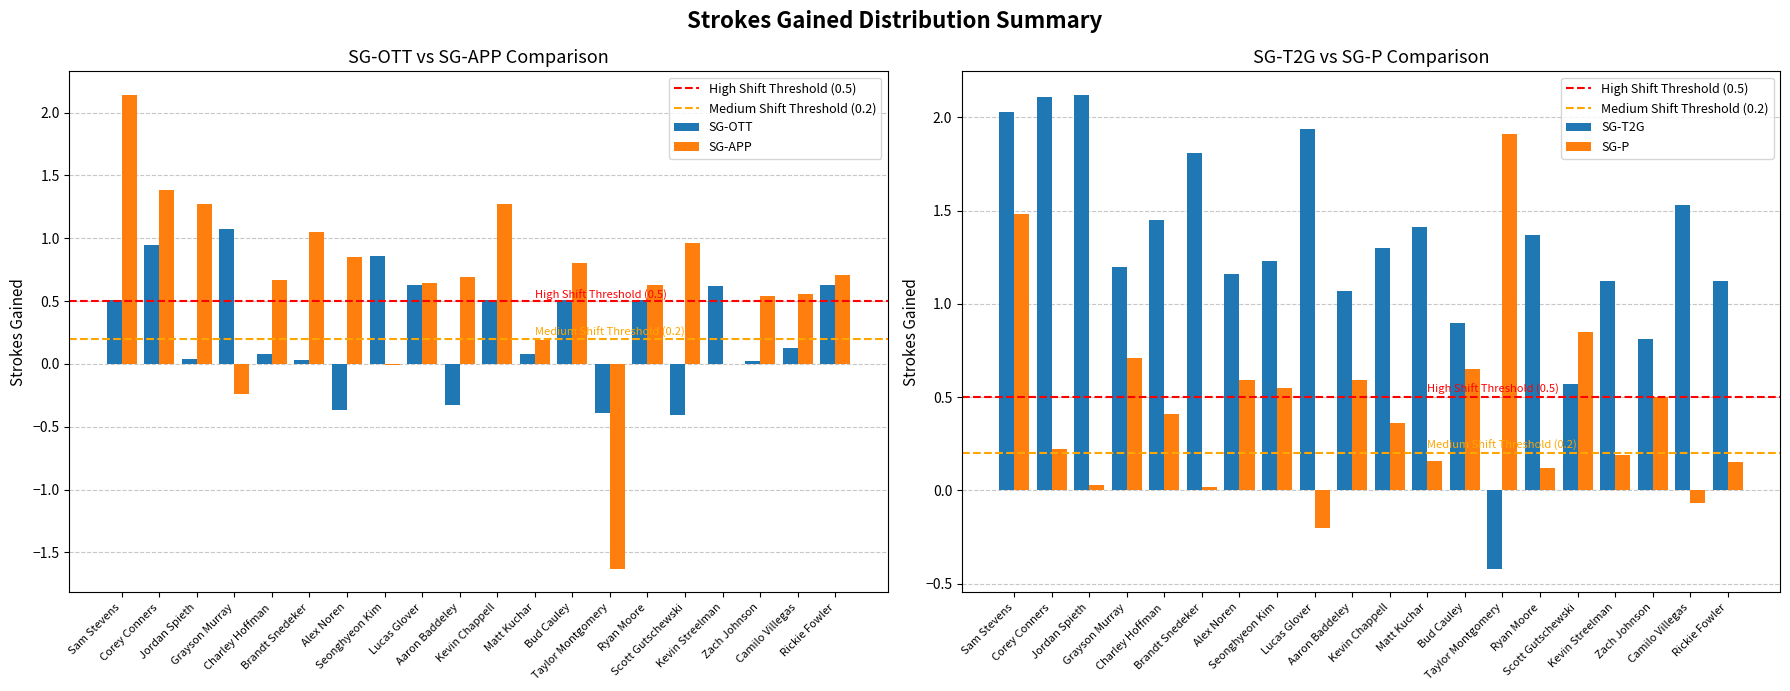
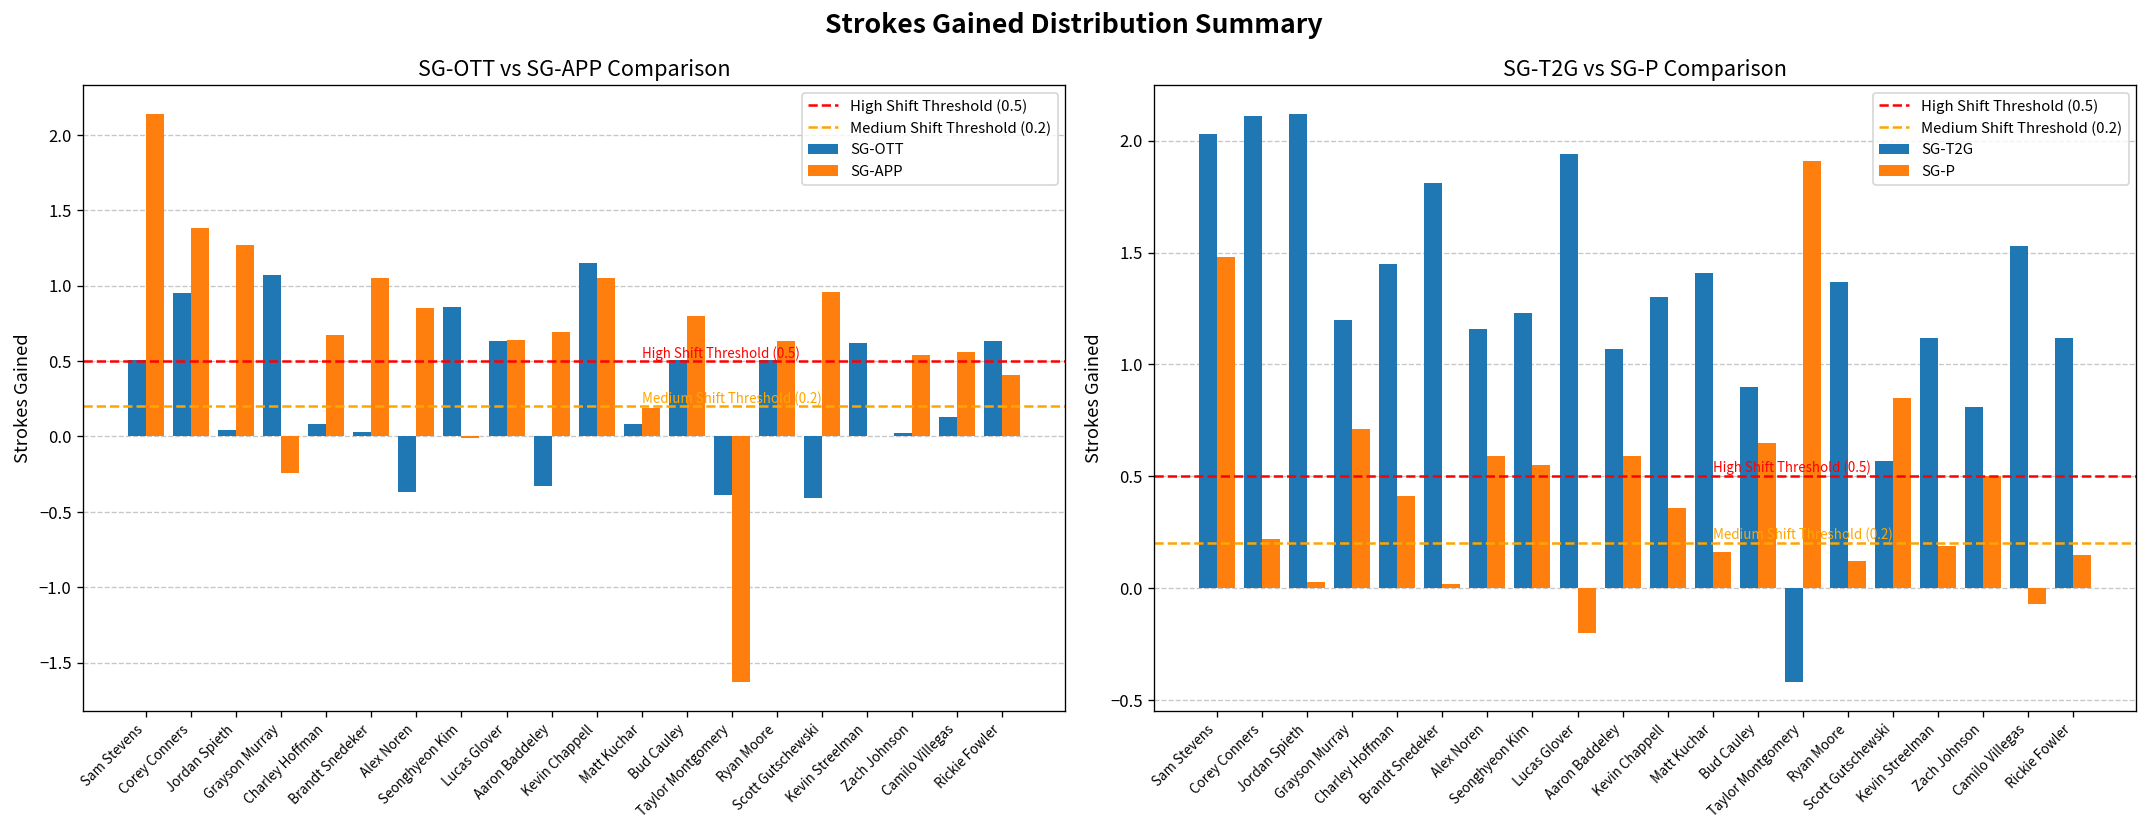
  {
    "SG-OTT vs SG-APP Comparison": {
      "SG-OTT": {
        "Sam Stevens": "0.51",
        "Corey Conners": "0.95",
        "Jordan Spieth": "0.04",
        "Grayson Murray": "1.07",
        "Charley Hoffman": "0.08",
        "Brandt Snedeker": "0.03",
        "Alex Noren": "-0.37",
        "Seonghyeon Kim": "0.86",
        "Lucas Glover": "0.63",
        "Aaron Baddeley": "-0.33",
-       "Kevin Chappell": "0.51",
+       "Kevin Chappell": "1.15",
        "Matt Kuchar": "0.08",
        "Taylor Montgomery": "-0.39",
        "Scott Gutschewski": "-0.41",
        "Kevin Streelman": "0.62",
        "Zach Johnson": "0.02",
        "Camilo Villegas": "0.13",
        "Rickie Fowler": "0.63"
      },
      "SG-APP": {
        "Sam Stevens": "2.14",
        "Corey Conners": "1.38",
        "Jordan Spieth": "1.27",
        "Grayson Murray": "-0.24",
        "Charley Hoffman": "0.67",
        "Brandt Snedeker": "1.05",
        "Alex Noren": "0.85",
        "Lucas Glover": "0.64",
        "Aaron Baddeley": "0.69",
-       "Kevin Chappell": "1.27",
+       "Kevin Chappell": "1.05",
        "Bud Cauley": "0.80",
        "Taylor Montgomery": "-1.63",
        "Ryan Moore": "0.63",
        "Scott Gutschewski": "0.96",
        "Kevin Streelman": "0.00",
        "Zach Johnson": "0.54",
        "Camilo Villegas": "0.56",
-       "Rickie Fowler": "0.71"
+       "Rickie Fowler": "0.41"
      }
    },
    "SG-T2G vs SG-P Comparison": {
      "SG-T2G": {
        "Sam Stevens": "2.03",
        "Corey Conners": "2.11",
        "Jordan Spieth": "2.12",
        "Grayson Murray": "1.20",
        "Charley Hoffman": "1.45",
        "Brandt Snedeker": "1.81",
        "Alex Noren": "1.16",
        "Seonghyeon Kim": "1.23",
        "Lucas Glover": "1.94",
        "Aaron Baddeley": "1.07",
        "Kevin Chappell": "1.30",
        "Matt Kuchar": "1.41",
        "Bud Cauley": "0.90",
        "Taylor Montgomery": "-0.42",
        "Ryan Moore": "1.37",
        "Kevin Streelman": "1.12",
        "Zach Johnson": "0.81",
        "Camilo Villegas": "1.53",
        "Rickie Fowler": "1.12"
      },
      "SG-P": {
        "Matt Kuchar": "(0.2)"
      }
    }
  }
